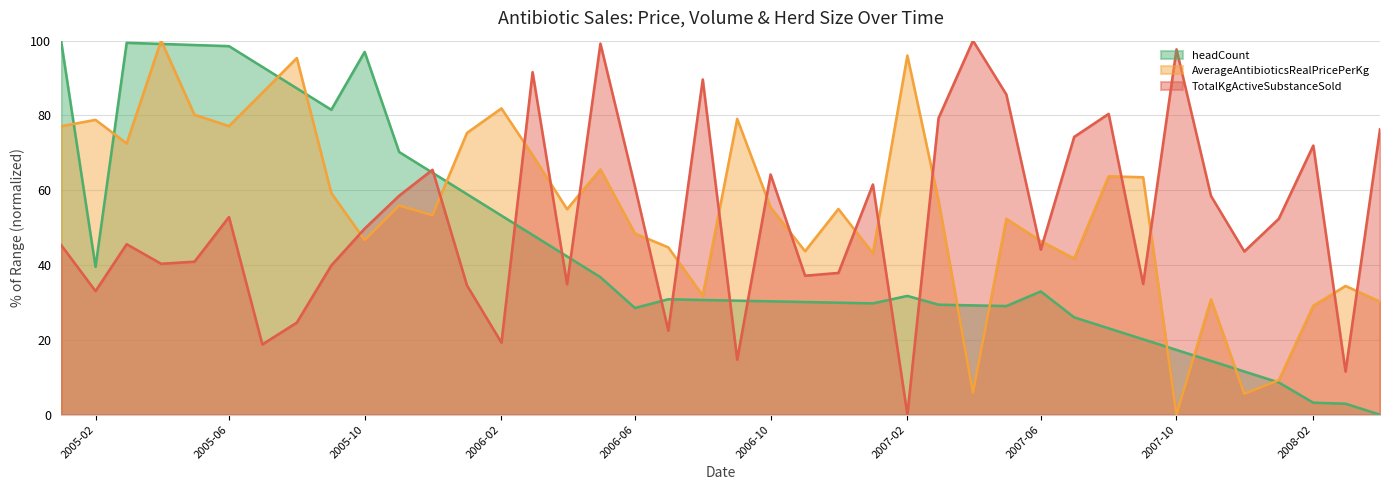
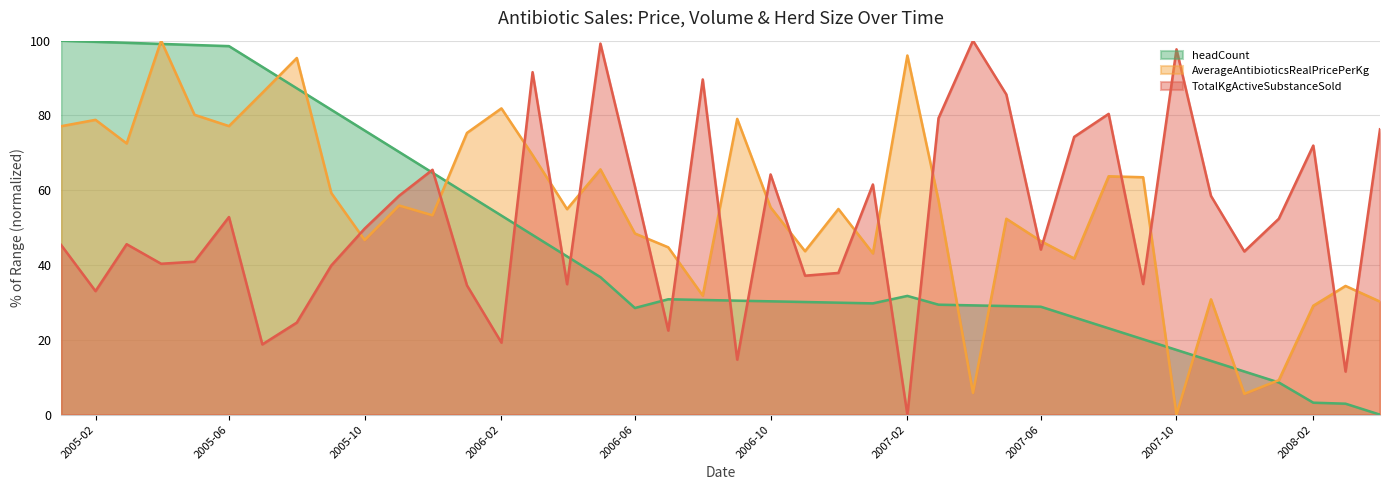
  {
    "headCount": {
-     "2005-02": 40,
+     "2005-02": 100,
      "2005-06": 99,
-     "2005-10": 97,
+     "2005-10": 76,
      "2006-02": 53,
      "2006-06": 29,
      "2006-10": 30,
      "2007-02": 32,
-     "2007-06": 33,
+     "2007-06": 29,
      "2007-10": 17,
      "2008-02": 3
    }
  }
